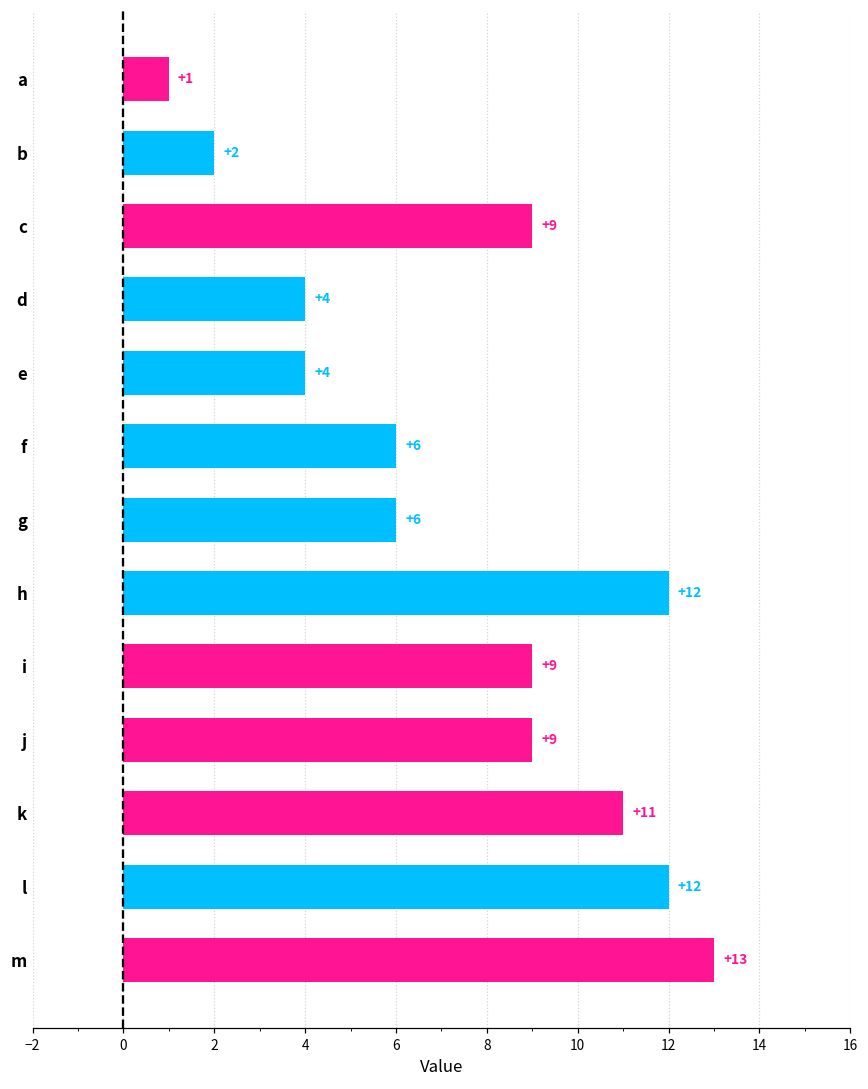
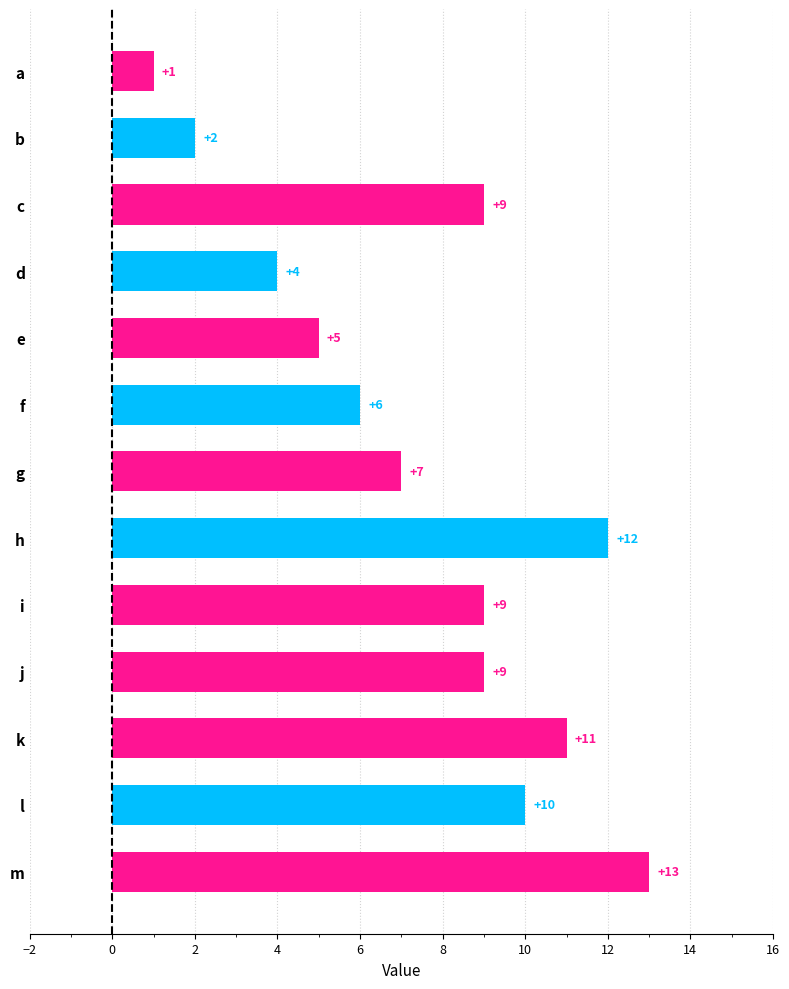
  {
    "a": "+1",
    "b": "+2",
    "c": "+9",
    "d": "+4",
-   "e": "+4",
+   "e": "+5",
    "f": "+6",
-   "g": "+6",
+   "g": "+7",
    "h": "+12",
    "i": "+9",
    "j": "+9",
    "k": "+11",
-   "l": "+12",
+   "l": "+10",
    "m": "+13"
  }
